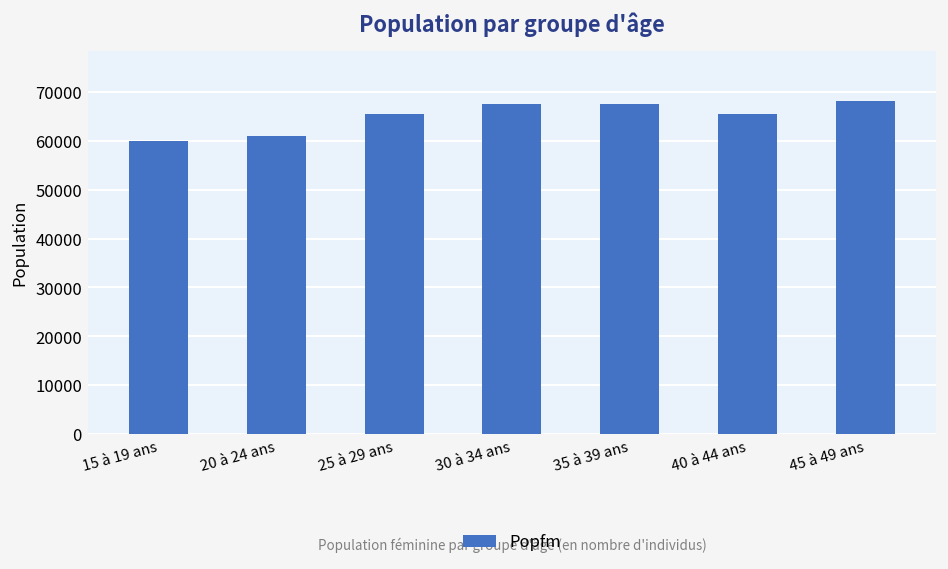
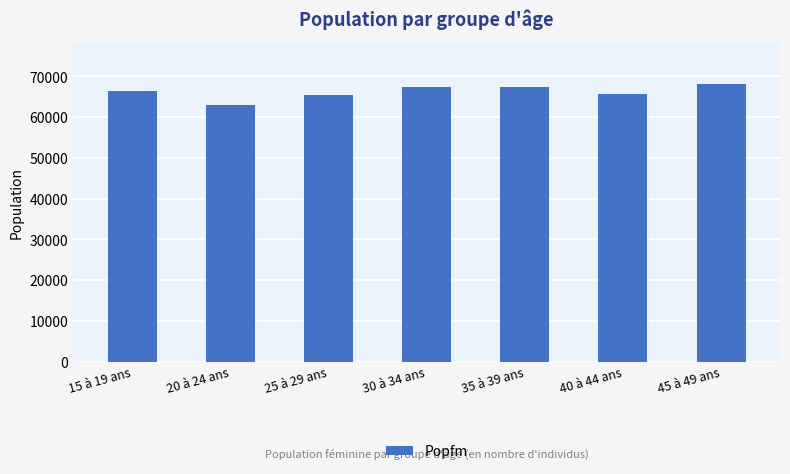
  {
-   "15 à 19 ans": 60000,
-   "20 à 24 ans": 61000,
+   "15 à 19 ans": 66000,
+   "20 à 24 ans": 63000,
    "25 à 29 ans": 66000,
    "30 à 34 ans": 67000,
    "35 à 39 ans": 67000,
    "40 à 44 ans": 66000,
    "45 à 49 ans": 68000
  }
